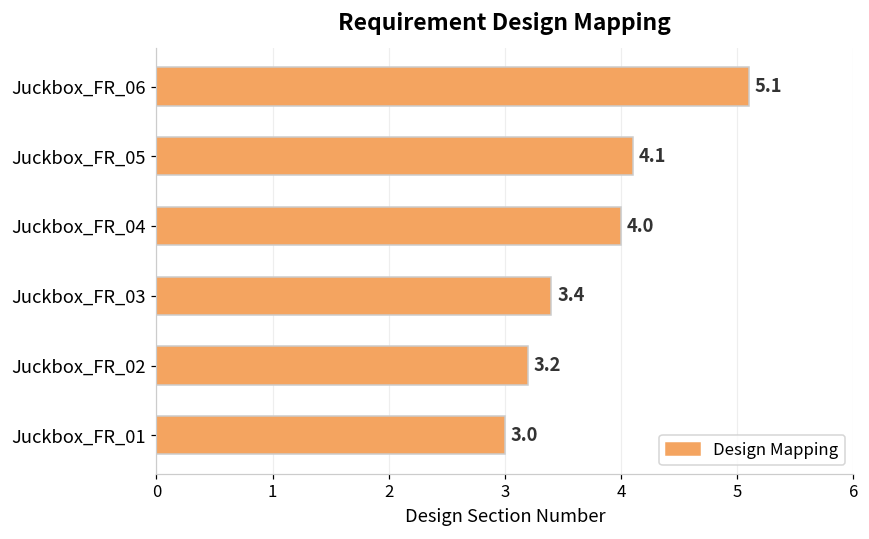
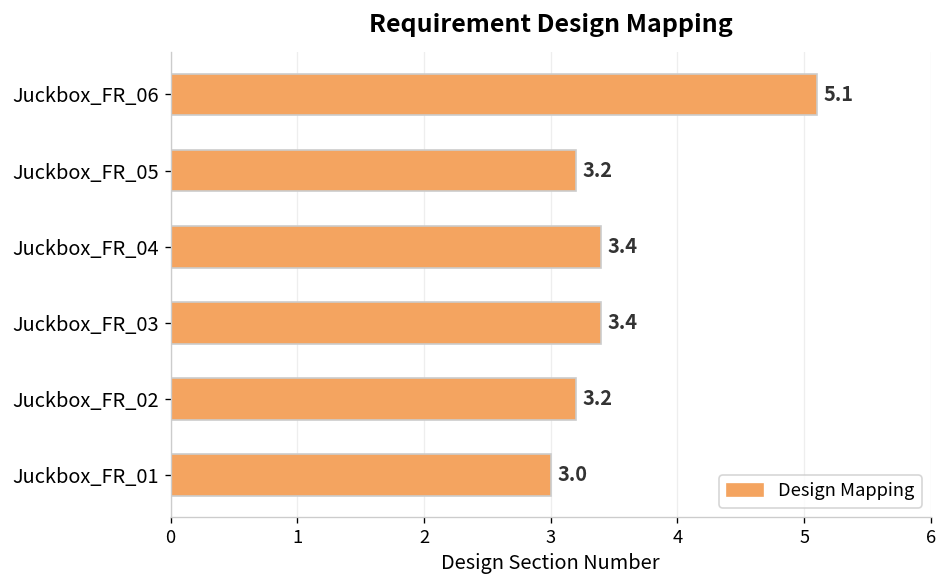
  {
    "Juckbox_FR_06": 5.1,
-   "Juckbox_FR_05": 4.1,
-   "Juckbox_FR_04": 4.0,
+   "Juckbox_FR_05": 3.2,
+   "Juckbox_FR_04": 3.4,
    "Juckbox_FR_03": 3.4,
    "Juckbox_FR_02": 3.2,
    "Juckbox_FR_01": 3.0
  }
